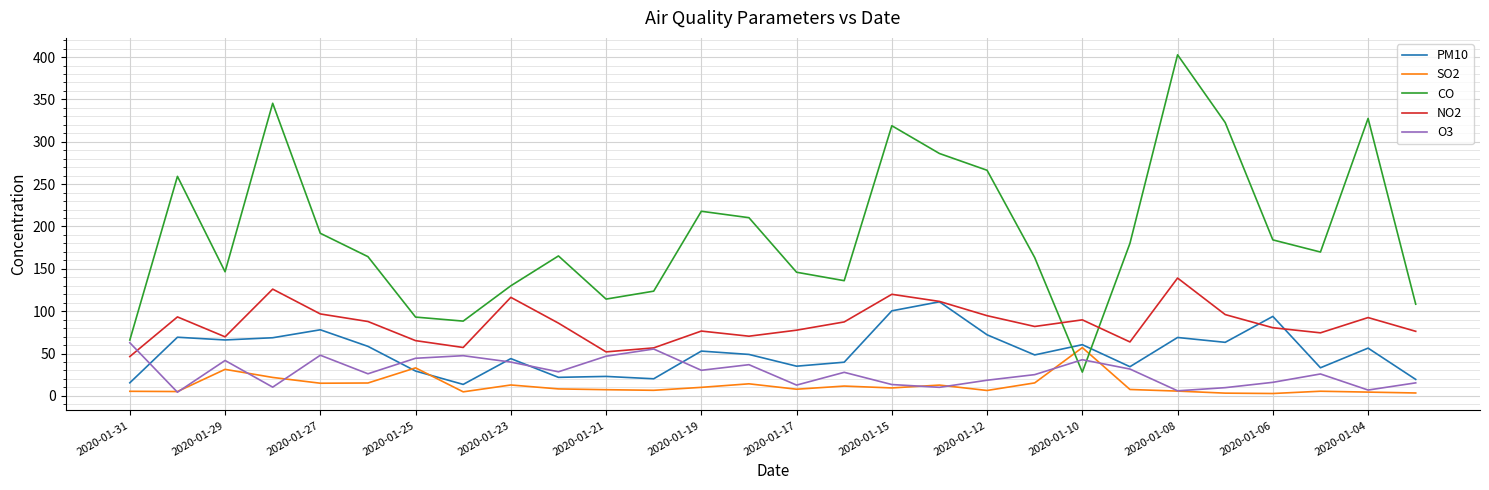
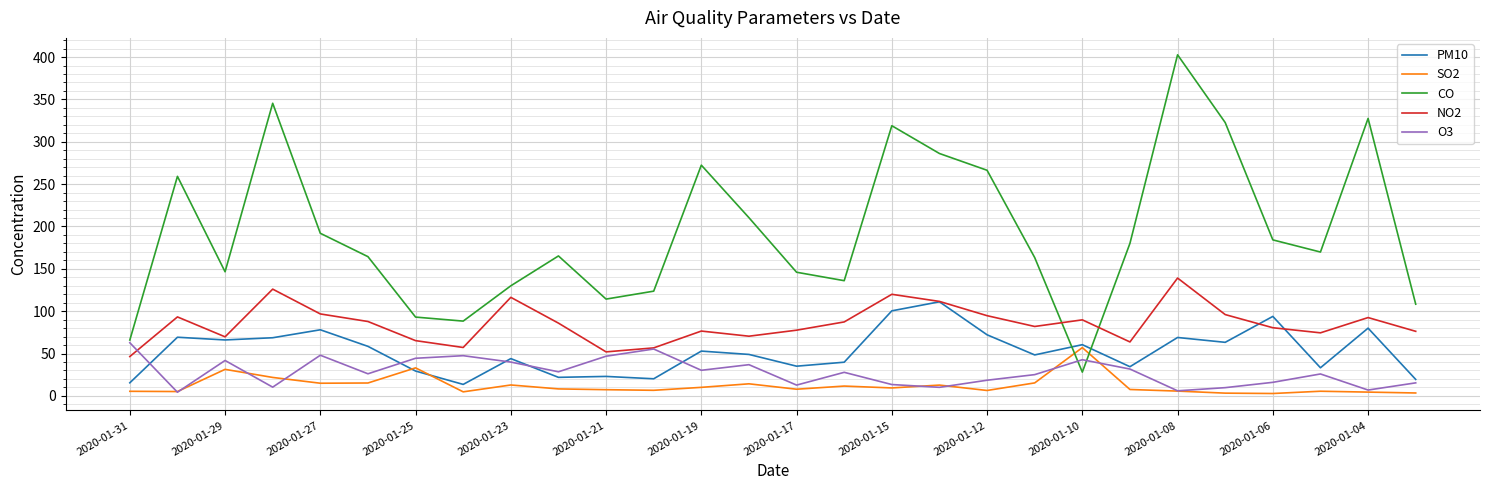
  {
    "PM10": {
      "2020-01-31": 20,
      "2020-01-29": 70,
      "2020-01-27": 80,
      "2020-01-25": 30,
      "2020-01-23": 40,
      "2020-01-21": 20,
      "2020-01-19": 50,
      "2020-01-17": 40,
      "2020-01-15": 100,
      "2020-01-12": 70,
      "2020-01-10": 60,
      "2020-01-08": 70,
      "2020-01-06": 90,
-     "2020-01-04": 60
+     "2020-01-04": 80
    },
    "SO2": {
      "2020-01-31": 10,
      "2020-01-29": 30,
      "2020-01-27": 10,
      "2020-01-25": 30,
      "2020-01-23": 10,
      "2020-01-21": 10,
      "2020-01-19": 10,
      "2020-01-17": 10,
      "2020-01-15": 10,
      "2020-01-12": 10,
      "2020-01-10": 60,
      "2020-01-06": 0
    },
    "CO": {
      "2020-01-31": 70,
      "2020-01-29": 150,
      "2020-01-27": 190,
      "2020-01-25": 90,
      "2020-01-23": 130,
      "2020-01-21": 110,
-     "2020-01-19": 220,
+     "2020-01-19": 270,
      "2020-01-17": 150,
      "2020-01-15": 320,
      "2020-01-12": 270,
      "2020-01-10": 30,
      "2020-01-08": 400,
      "2020-01-06": 180,
      "2020-01-04": 330
    },
    "NO2": {
      "2020-01-31": 50,
      "2020-01-29": 70,
      "2020-01-27": 100,
      "2020-01-25": 70,
      "2020-01-23": 120,
      "2020-01-21": 50,
      "2020-01-19": 80,
      "2020-01-17": 80,
      "2020-01-15": 120,
      "2020-01-12": 90,
      "2020-01-10": 90,
      "2020-01-08": 140,
      "2020-01-06": 80,
      "2020-01-04": 90
    },
    "O3": {
      "2020-01-31": 60,
      "2020-01-29": 40,
      "2020-01-27": 50,
      "2020-01-25": 40,
      "2020-01-23": 40,
      "2020-01-21": 50,
      "2020-01-19": 30,
      "2020-01-17": 10,
      "2020-01-15": 10,
      "2020-01-12": 20,
      "2020-01-10": 40,
      "2020-01-06": 20
    }
  }
